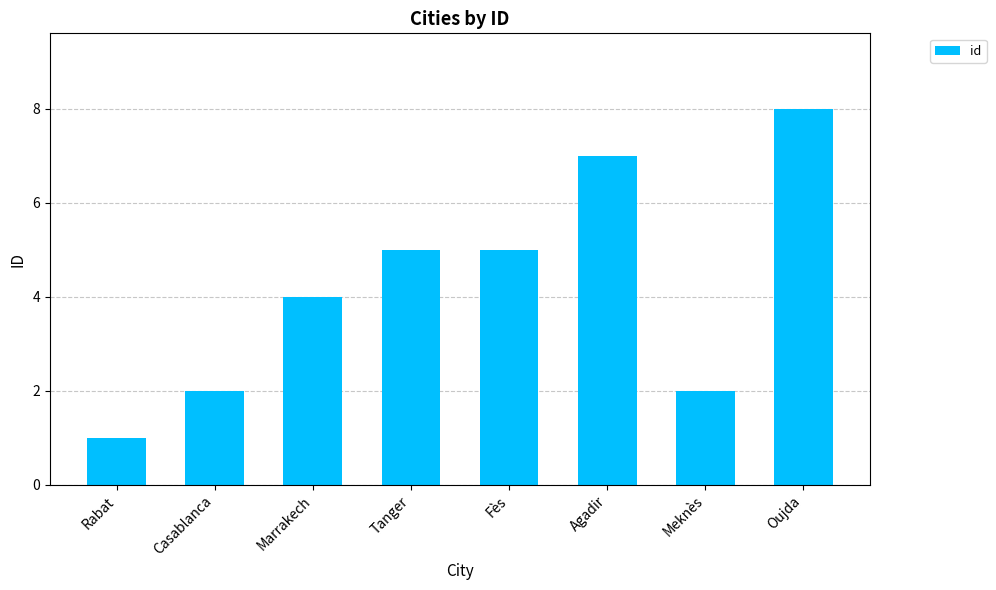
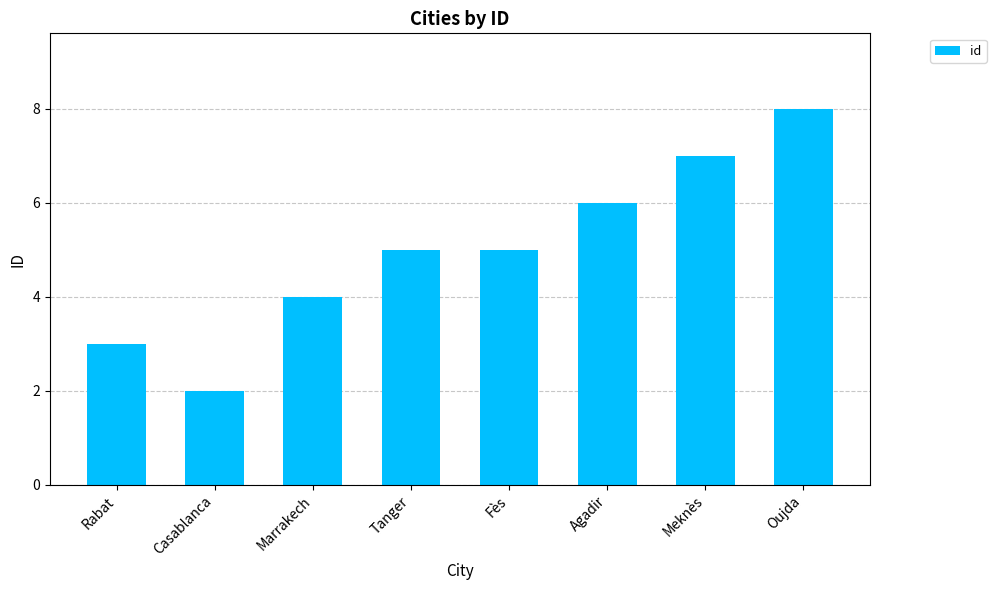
  {
-   "Rabat": 1,
+   "Rabat": 3,
    "Casablanca": 2,
    "Marrakech": 4,
    "Tanger": 5,
    "Fès": 5,
-   "Agadir": 7,
-   "Meknès": 2,
+   "Agadir": 6,
+   "Meknès": 7,
    "Oujda": 8
  }
